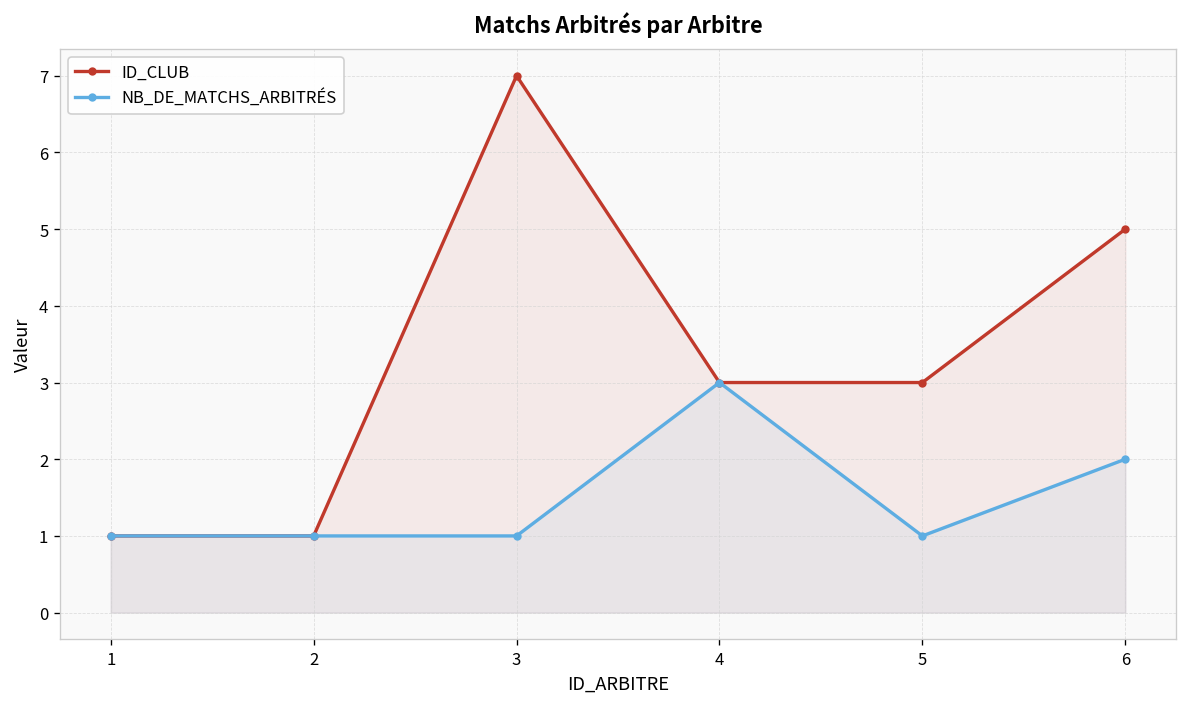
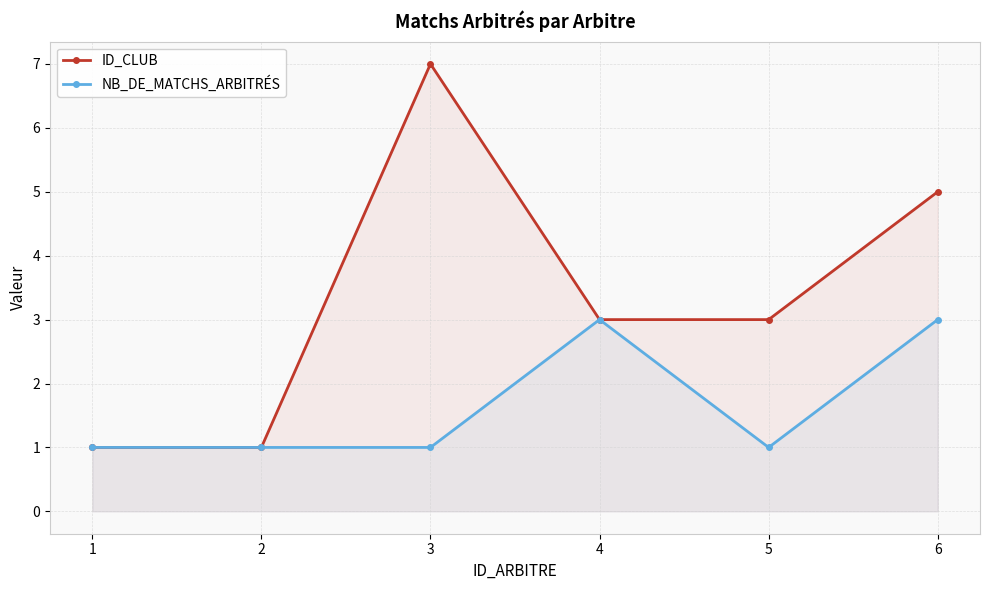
  {
    "ID_CLUB": {
      "3": 7,
      "5": 3,
      "6": 5
    },
    "NB_DE_MATCHS_ARBITRÉS": {
      "3": 1,
      "5": 1,
-     "6": 2
+     "6": 3
    }
  }
